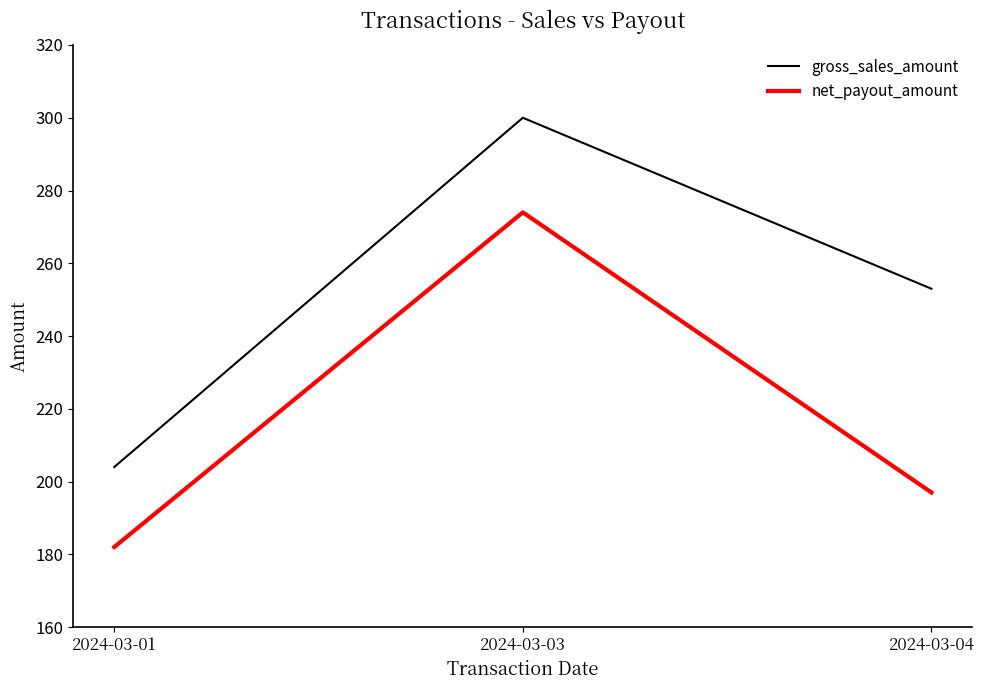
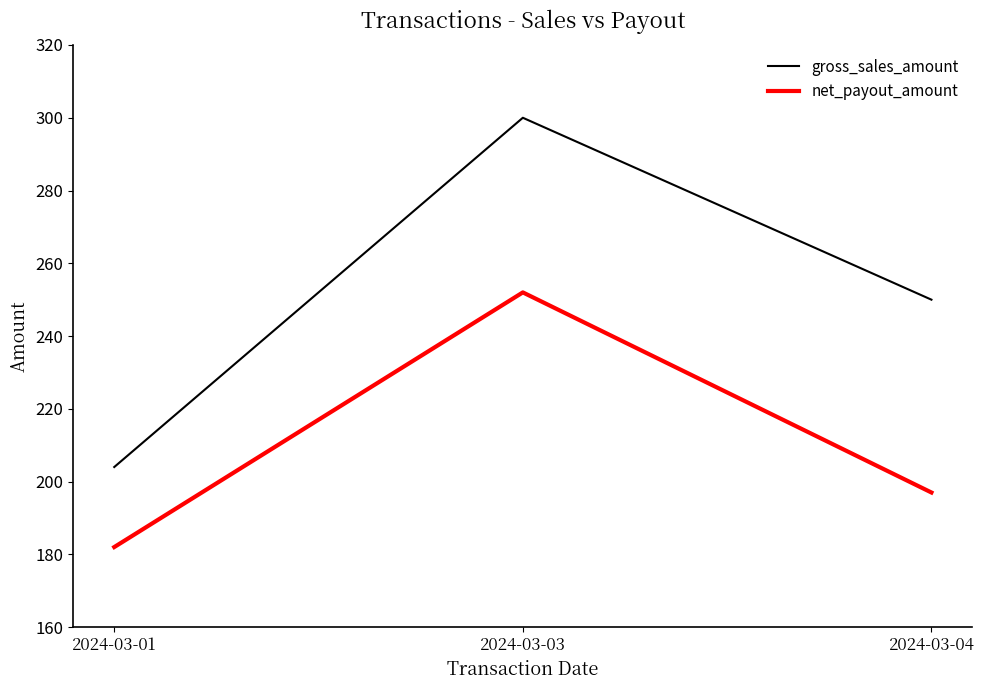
  {
    "gross_sales_amount": {
      "2024-03-01": 204,
      "2024-03-03": 300,
-     "2024-03-04": 253
+     "2024-03-04": 250
    },
    "net_payout_amount": {
      "2024-03-01": 182,
-     "2024-03-03": 274,
+     "2024-03-03": 252,
      "2024-03-04": 197
    }
  }
